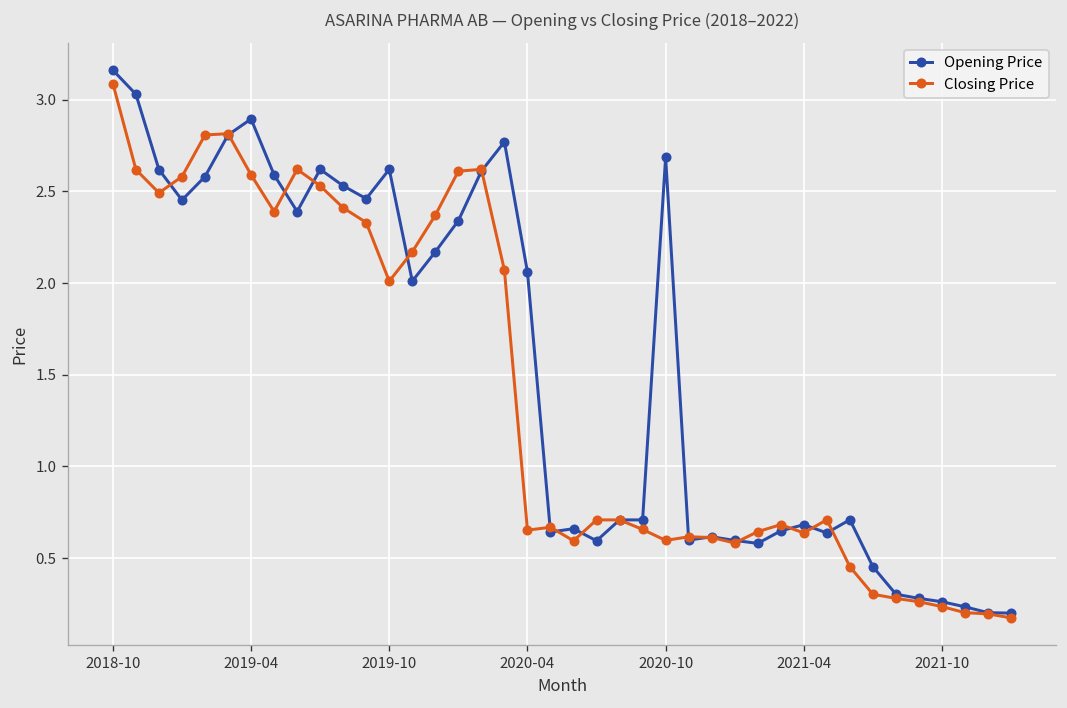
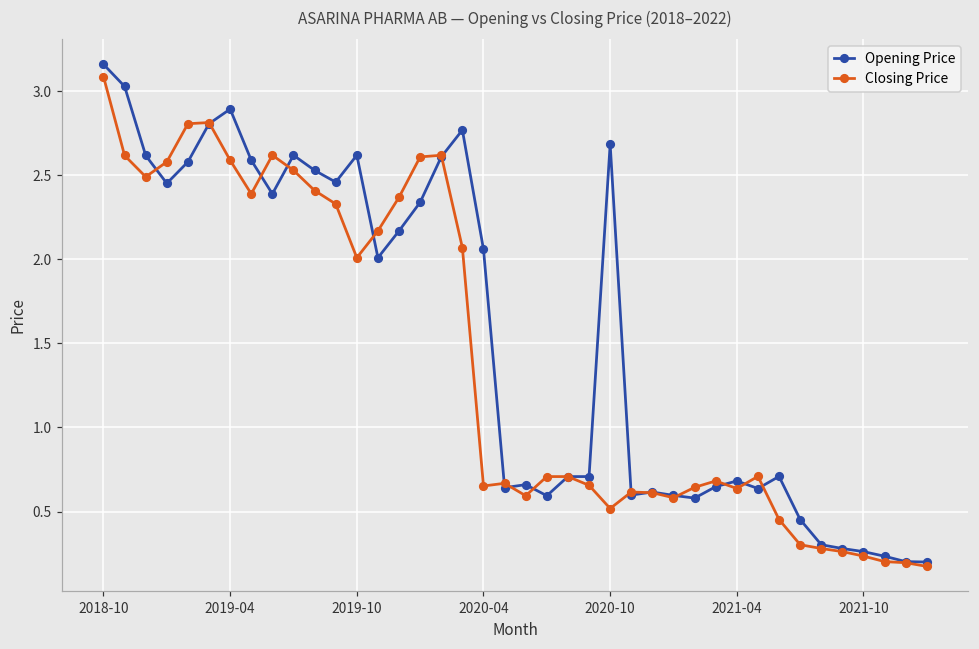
  {
    "Opening Price": {
      "2018-10": 3.16,
      "2019-04": 2.89,
      "2019-10": 2.62,
      "2020-04": 2.06,
      "2020-10": 2.69,
      "2021-04": 0.68,
      "2021-10": 0.26
    },
    "Closing Price": {
      "2018-10": 3.09,
      "2019-04": 2.59,
      "2019-10": 2.01,
      "2020-04": 0.65,
-     "2020-10": 0.60,
+     "2020-10": 0.52,
      "2021-04": 0.64,
      "2021-10": 0.24
    }
  }
